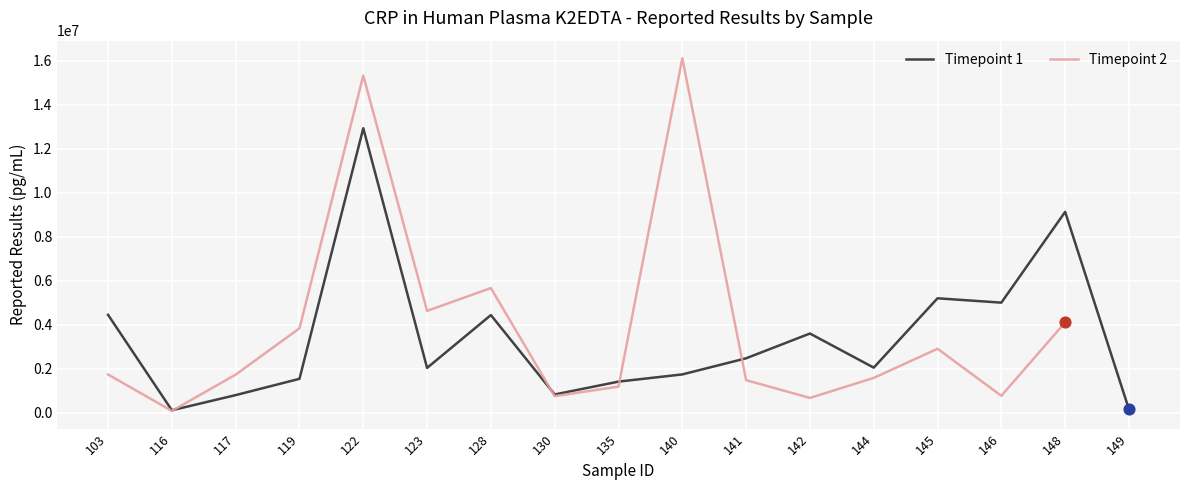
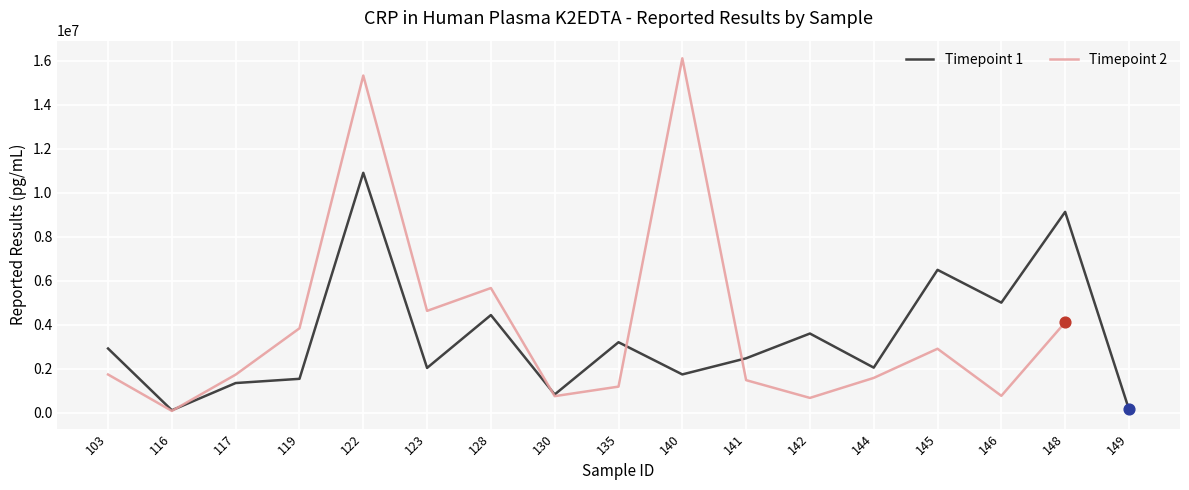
  {
    "Timepoint 1": {
-     "103": 4400000,
-     "117": 800000,
+     "103": 2900000,
+     "117": 1300000,
      "119": 1500000,
-     "122": 12900000,
+     "122": 10900000,
      "123": 2000000,
      "128": 4400000,
-     "135": 1400000,
+     "135": 3200000,
      "140": 1700000,
      "141": 2500000,
      "142": 3600000,
      "144": 2000000,
-     "145": 5200000,
+     "145": 6500000,
      "146": 5000000,
      "148": 9100000
    },
    "Timepoint 2": {
      "103": 1700000,
      "117": 1700000,
      "119": 3800000,
      "122": 15300000,
      "123": 4600000,
      "128": 5700000,
      "135": 1200000,
      "140": 16100000,
      "141": 1500000,
      "142": 700000,
      "144": 1600000,
      "145": 2900000,
      "146": 800000
    }
  }
